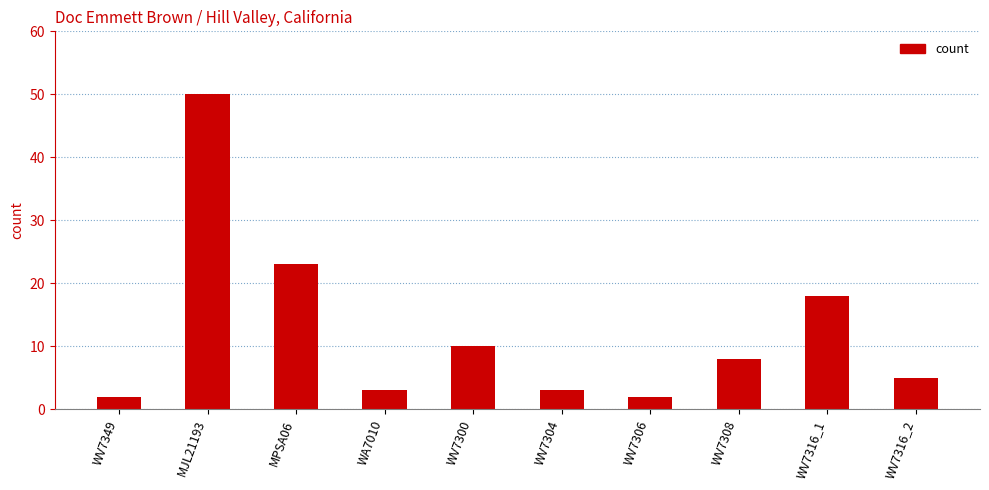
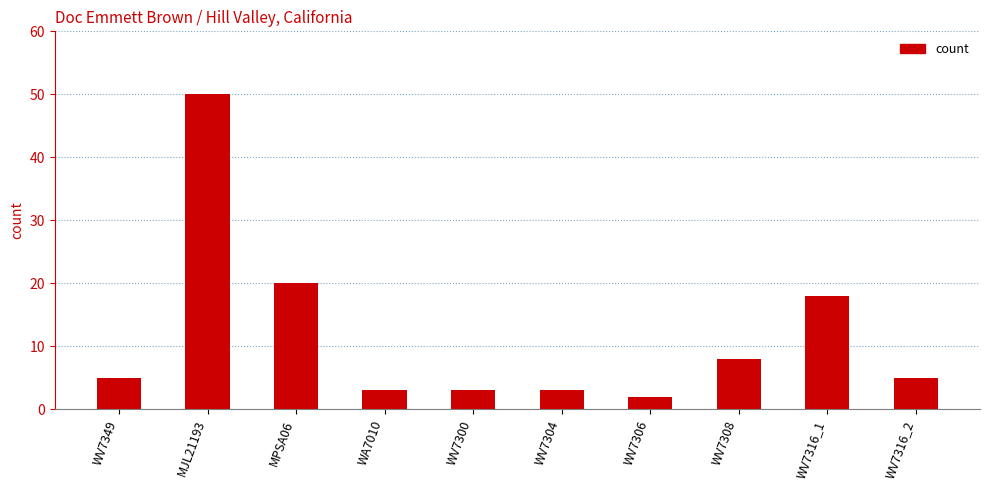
  {
-   "WV7349": 2,
+   "WV7349": 5,
    "MJL21193": 50,
-   "MPSA06": 23,
+   "MPSA06": 20,
    "WA7010": 3,
-   "WV7300": 10,
+   "WV7300": 3,
    "WV7304": 3,
    "WV7306": 2,
    "WV7308": 8,
    "WV7316_1": 18,
    "WV7316_2": 5
  }
